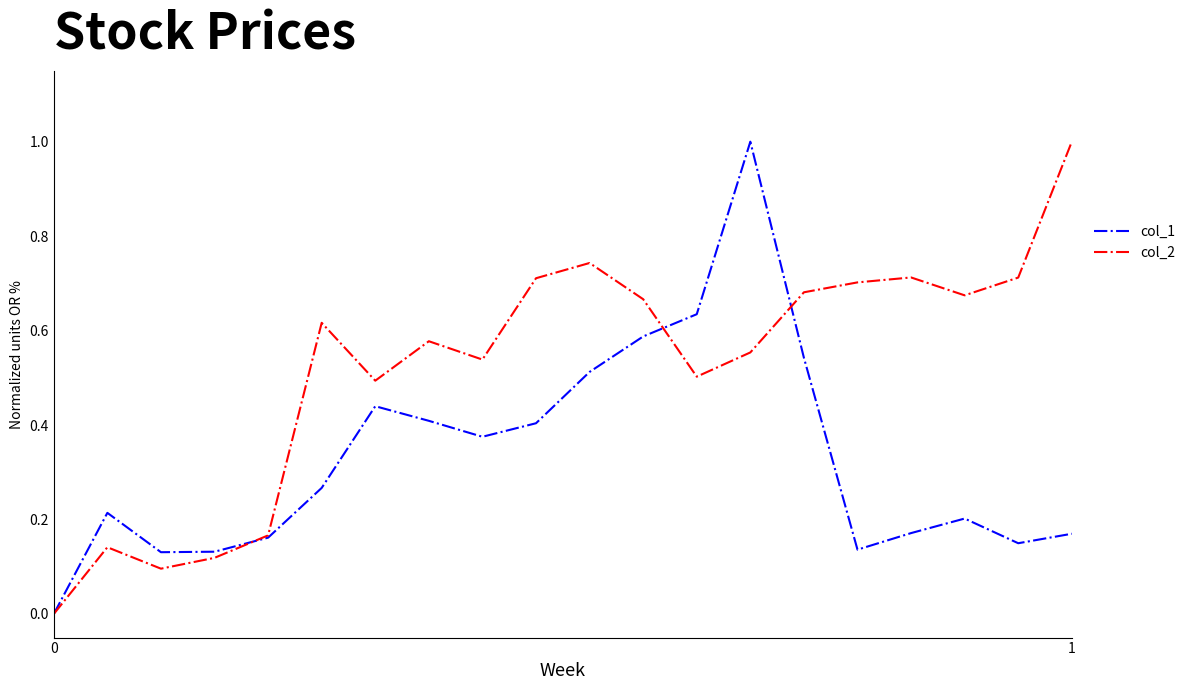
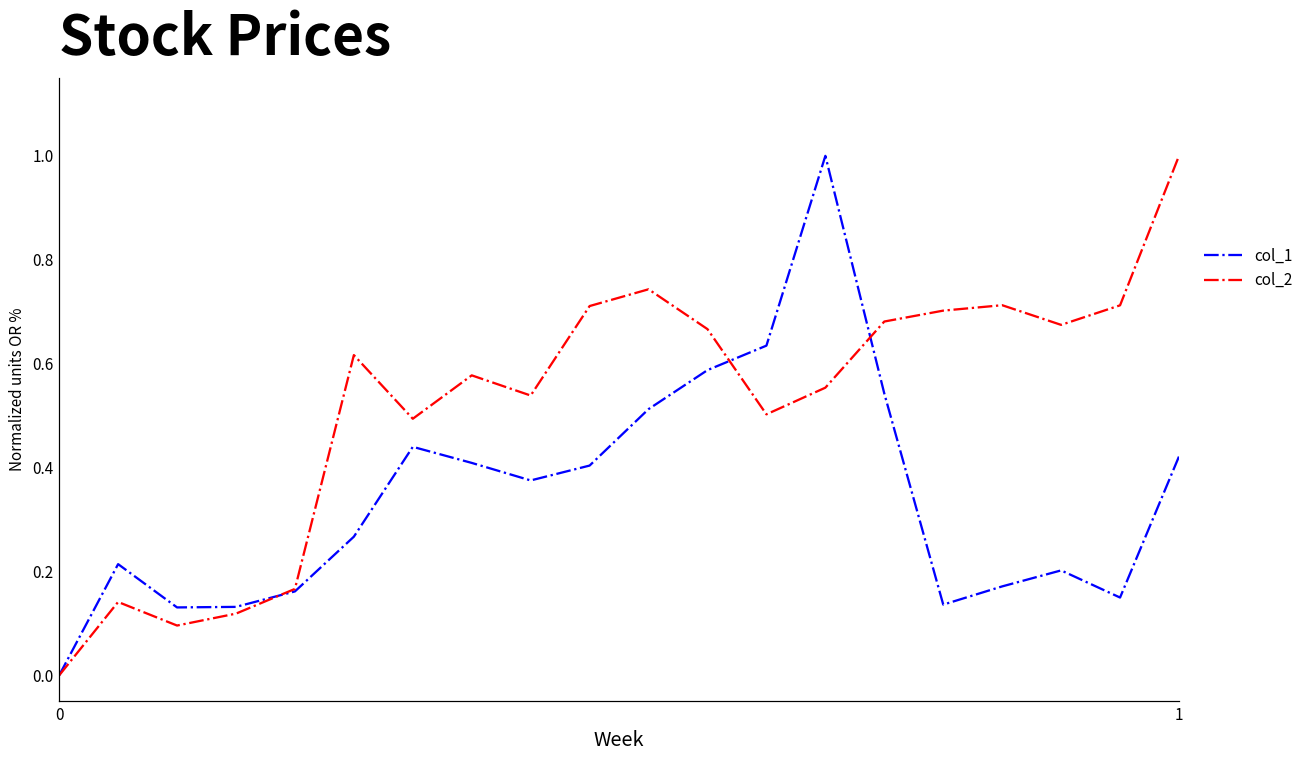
  {
    "col_1": {
-     "1": 0.17
+     "1": 0.42
    },
    "col_2": {
      "1": 1.00
    }
  }
